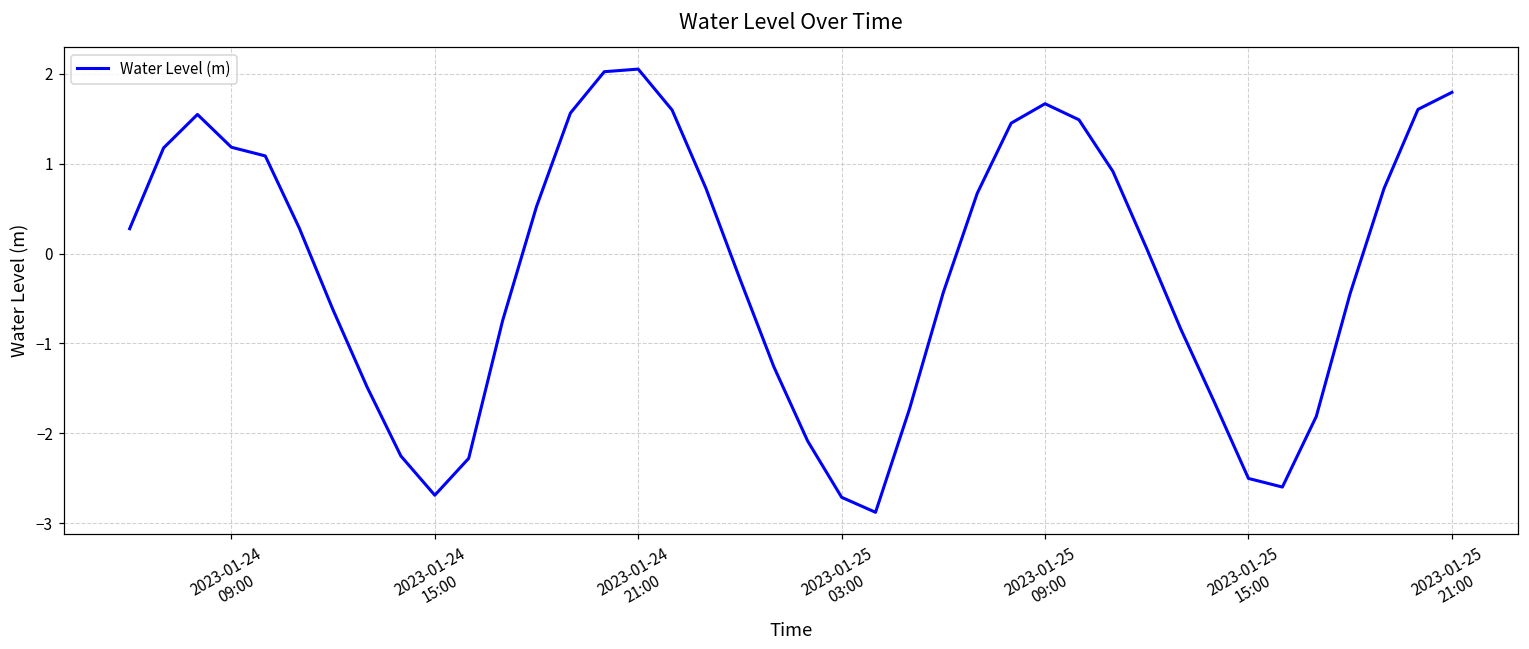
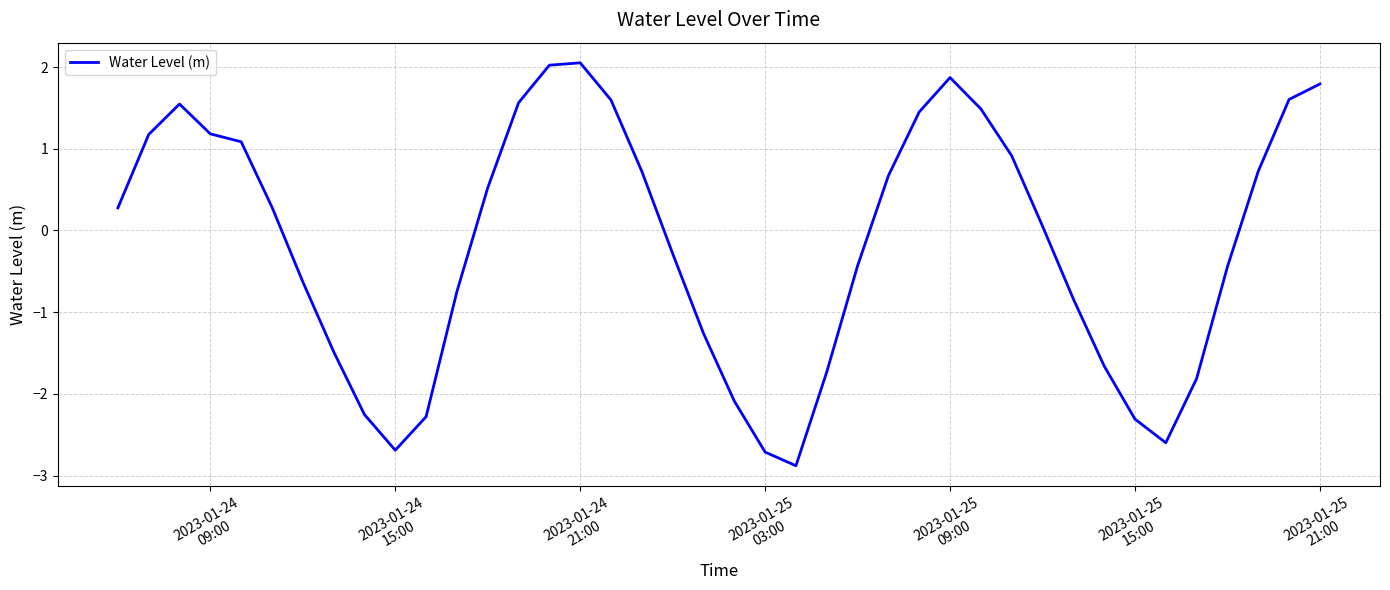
  {
    "2023-01-24 09:00": 1.2,
    "2023-01-24 15:00": -2.7,
    "2023-01-24 21:00": 2.1,
    "2023-01-25 03:00": -2.7,
-   "2023-01-25 09:00": 1.7,
-   "2023-01-25 15:00": -2.5,
+   "2023-01-25 09:00": 1.9,
+   "2023-01-25 15:00": -2.3,
    "2023-01-25 21:00": 1.8
  }
